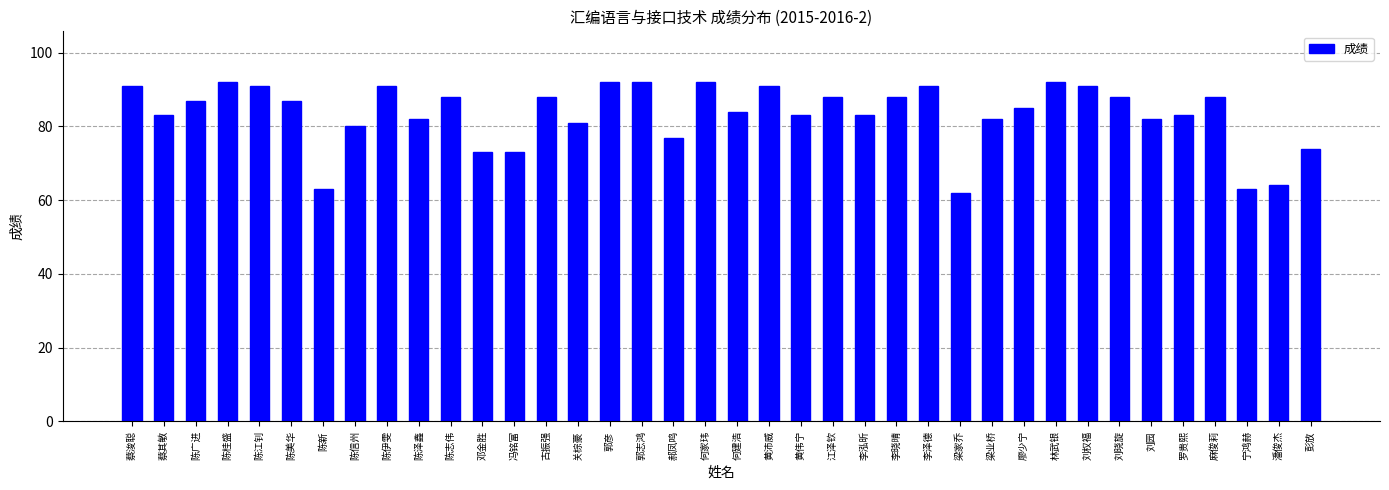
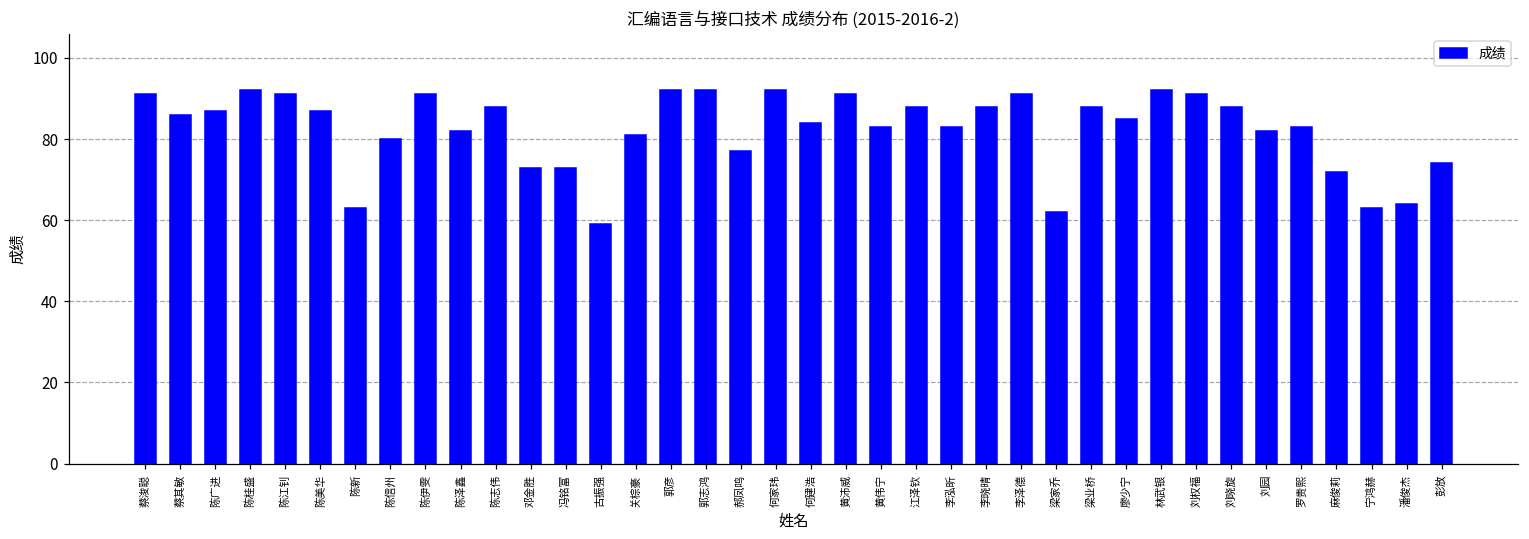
  {
    "蔡浚聪": 91,
-   "蔡其敏": 83,
+   "蔡其敏": 86,
    "陈广进": 87,
    "陈桂盛": 92,
    "陈江钊": 91,
    "陈美华": 87,
    "陈新": 63,
    "陈信州": 80,
    "陈伊雯": 91,
    "陈泽鑫": 82,
    "陈志伟": 88,
    "邓金胜": 73,
    "冯铭富": 73,
-   "古振强": 88,
+   "古振强": 59,
    "关棕豪": 81,
    "郭彦": 92,
    "郭志鸿": 92,
    "郝凤鸣": 77,
    "何家玮": 92,
    "何建浩": 84,
    "黄沛威": 91,
    "黄伟宁": 83,
    "江泽钦": 88,
    "李泓昕": 83,
    "李晓晴": 88,
    "李泽德": 91,
    "梁家乔": 62,
-   "梁业桥": 82,
+   "梁业桥": 88,
    "廖少宁": 85,
    "林武银": 92,
    "刘权福": 91,
    "刘晓旋": 88,
    "刘园": 82,
    "罗贵熙": 83,
-   "麻俊莉": 88,
+   "麻俊莉": 72,
    "宁鸿赫": 63,
    "潘俊杰": 64,
    "彭放": 74
  }
